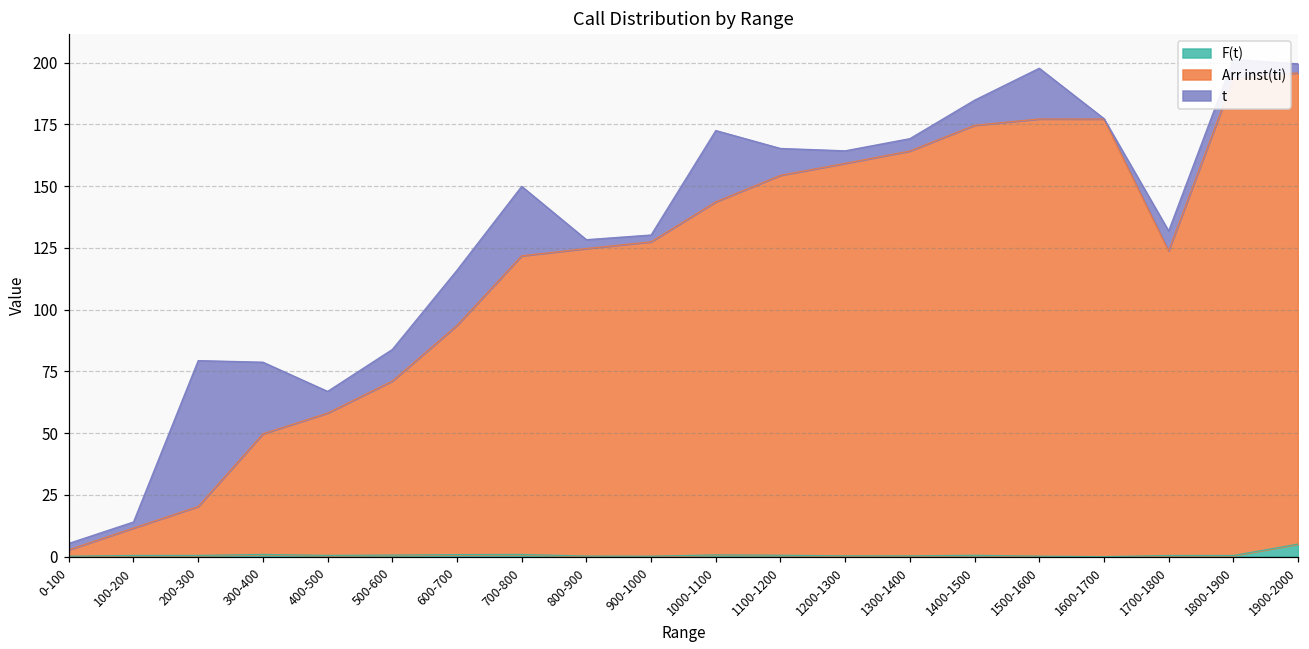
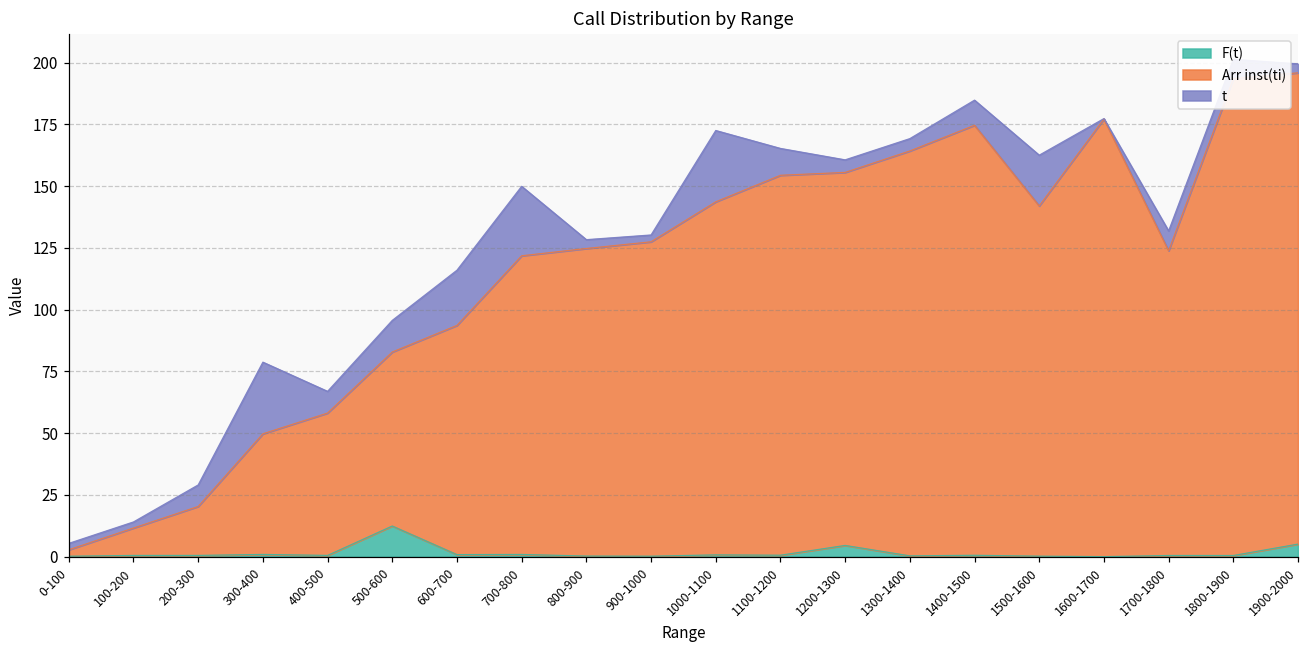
  {
    "F(t)": {
      "0-100": 0,
      "100-200": 1,
      "200-300": 1,
      "300-400": 1,
      "400-500": 1,
-     "500-600": 1,
+     "500-600": 12,
      "600-700": 1,
      "700-800": 1,
      "800-900": 0,
      "900-1000": 0,
      "1000-1100": 1,
      "1100-1200": 1,
-     "1200-1300": 0,
+     "1200-1300": 5,
      "1300-1400": 0,
      "1400-1500": 1,
      "1500-1600": 0,
      "1600-1700": 0,
      "1700-1800": 0,
      "1800-1900": 0,
      "1900-2000": 5
    },
    "Arr inst(ti)": {
      "0-100": 3,
      "100-200": 11,
      "200-300": 20,
      "300-400": 49,
      "400-500": 58,
      "500-600": 70,
      "600-700": 93,
      "700-800": 121,
      "800-900": 124,
      "900-1000": 127,
      "1000-1100": 143,
      "1100-1200": 154,
-     "1200-1300": 159,
+     "1200-1300": 151,
      "1300-1400": 164,
      "1400-1500": 174,
-     "1500-1600": 177,
+     "1500-1600": 142,
      "1700-1800": 123,
      "1900-2000": 191
    },
    "t": {
      "0-100": 3,
      "100-200": 2,
-     "200-300": 59,
+     "200-300": 9,
      "300-400": 29,
      "400-500": 9,
      "500-600": 13,
      "600-700": 22,
      "700-800": 28,
      "800-900": 4,
      "900-1000": 3,
      "1000-1100": 29,
      "1100-1200": 11,
      "1200-1300": 5,
      "1300-1400": 5,
      "1400-1500": 10,
      "1500-1600": 21,
      "1700-1800": 8,
      "1900-2000": 4
    }
  }
